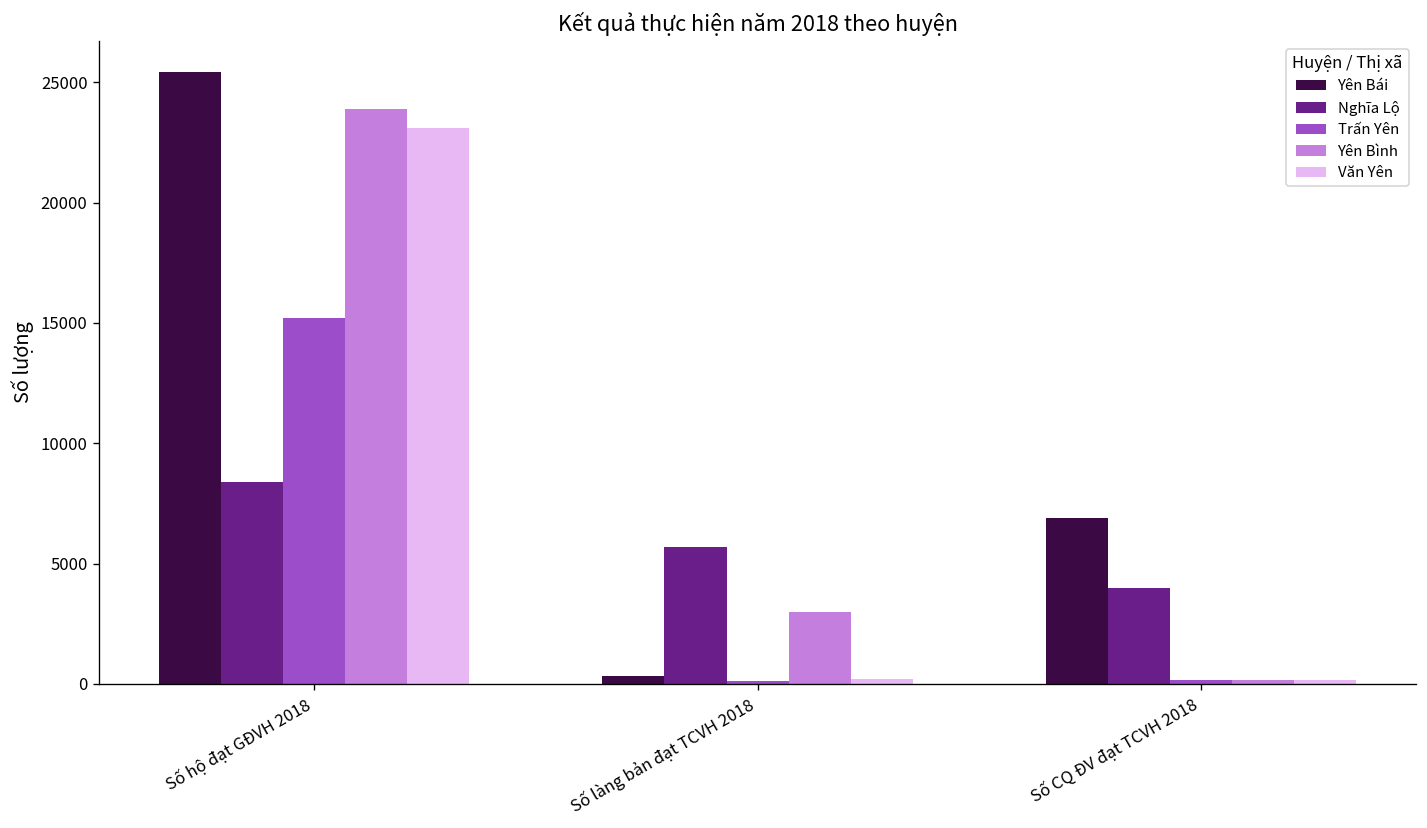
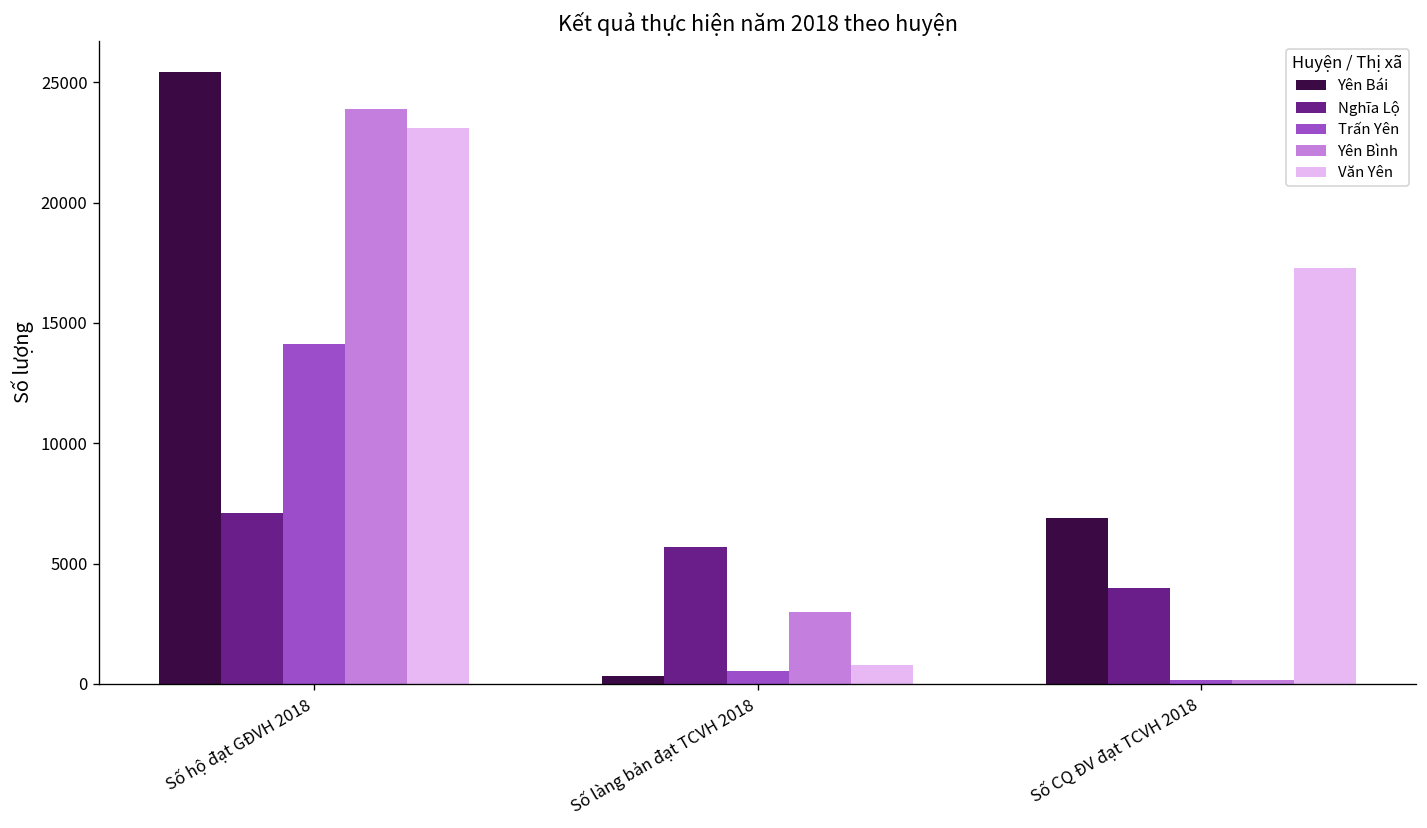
  {
    "Yên Bái": {
      "Số hộ đạt GĐVH 2018": 25400,
      "Số làng bản đạt TCVH 2018": 300,
      "Số CQ ĐV đạt TCVH 2018": 6900
    },
    "Nghĩa Lộ": {
-     "Số hộ đạt GĐVH 2018": 8400,
+     "Số hộ đạt GĐVH 2018": 7100,
      "Số làng bản đạt TCVH 2018": 5700,
      "Số CQ ĐV đạt TCVH 2018": 4000
    },
    "Trấn Yên": {
-     "Số hộ đạt GĐVH 2018": 15200,
-     "Số làng bản đạt TCVH 2018": 100,
+     "Số hộ đạt GĐVH 2018": 14100,
+     "Số làng bản đạt TCVH 2018": 600,
      "Số CQ ĐV đạt TCVH 2018": 100
    },
    "Yên Bình": {
      "Số hộ đạt GĐVH 2018": 23900,
      "Số làng bản đạt TCVH 2018": 3000,
      "Số CQ ĐV đạt TCVH 2018": 100
    },
    "Văn Yên": {
      "Số hộ đạt GĐVH 2018": 23100,
-     "Số làng bản đạt TCVH 2018": 200,
-     "Số CQ ĐV đạt TCVH 2018": 100
+     "Số làng bản đạt TCVH 2018": 800,
+     "Số CQ ĐV đạt TCVH 2018": 17300
    }
  }
